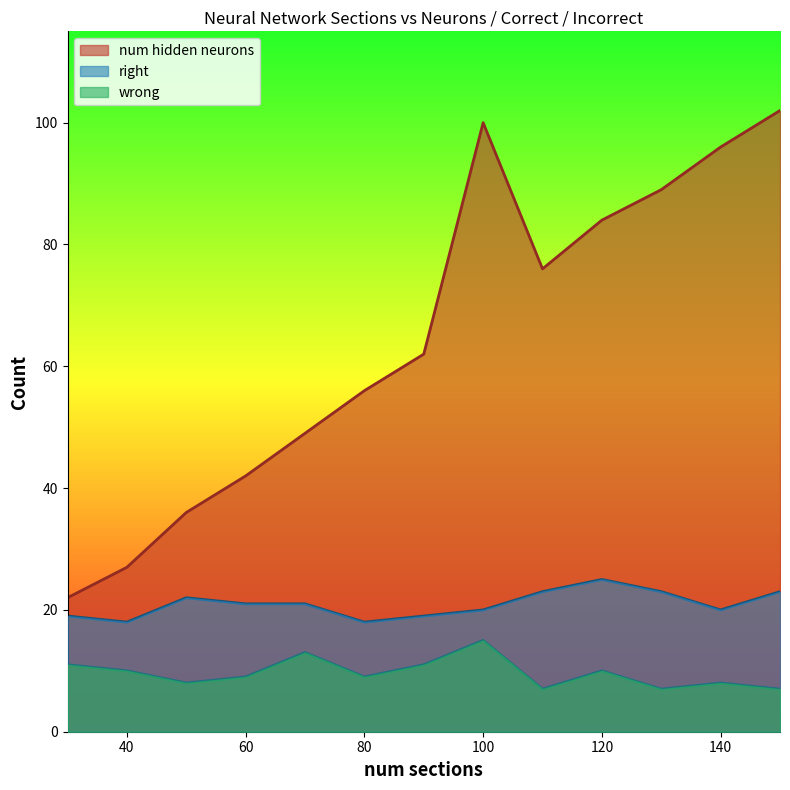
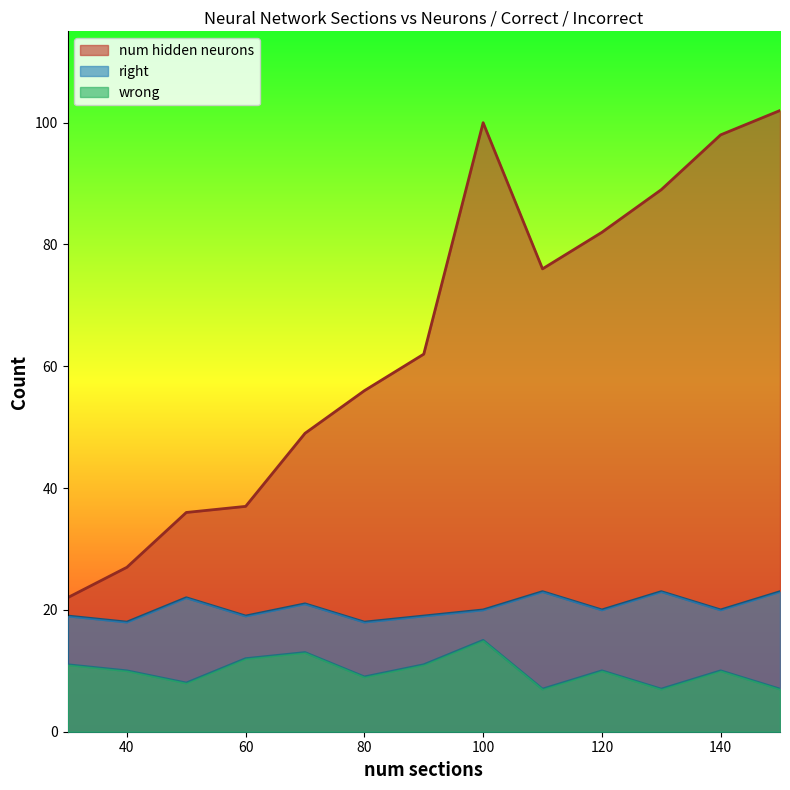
  {
    "num hidden neurons": {
      "40": 27,
-     "60": 42,
+     "60": 37,
      "80": 56,
      "100": 100,
-     "120": 84,
-     "140": 96
+     "120": 82,
+     "140": 98
    },
    "right": {
      "40": 18,
-     "60": 21,
+     "60": 19,
      "80": 18,
      "100": 20,
-     "120": 25,
+     "120": 20,
      "140": 20
    },
    "wrong": {
      "40": 10,
-     "60": 9,
+     "60": 12,
      "80": 9,
      "100": 15,
      "120": 10,
-     "140": 8
+     "140": 10
    }
  }
